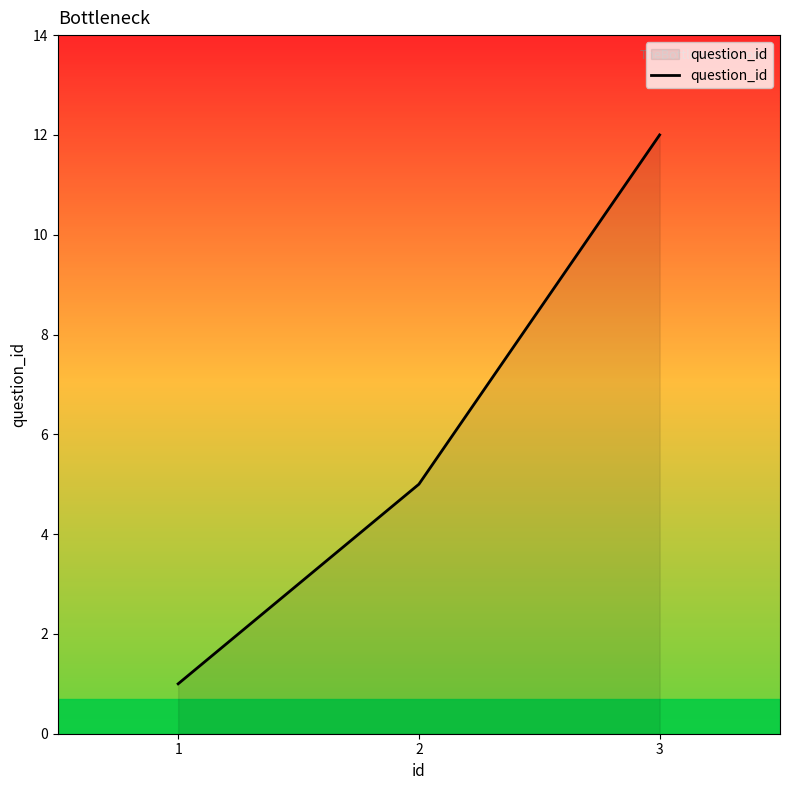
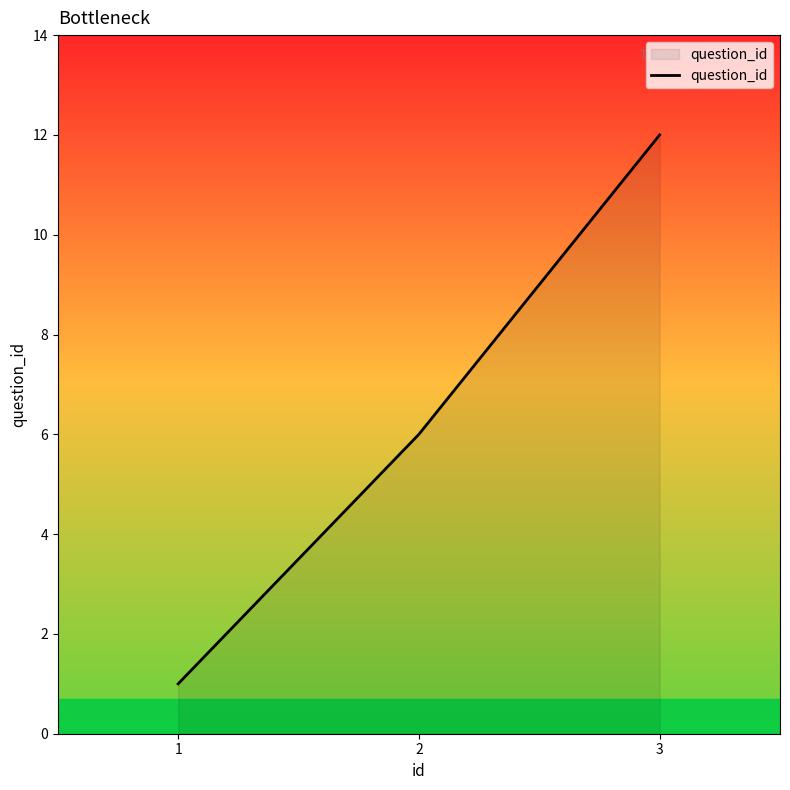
  {
    "1": 1,
-   "2": 5,
+   "2": 6,
    "3": 12
  }
